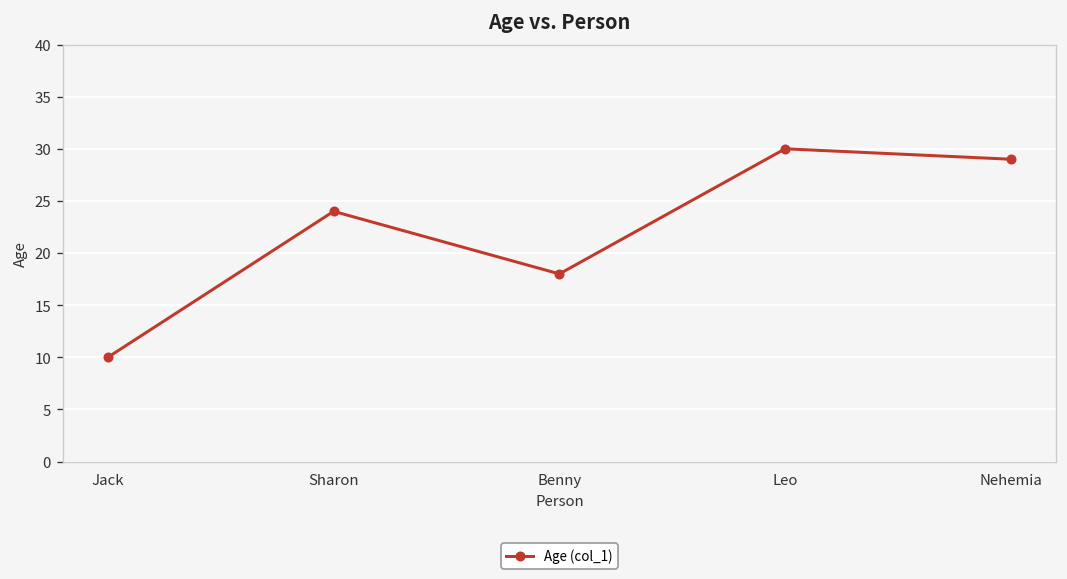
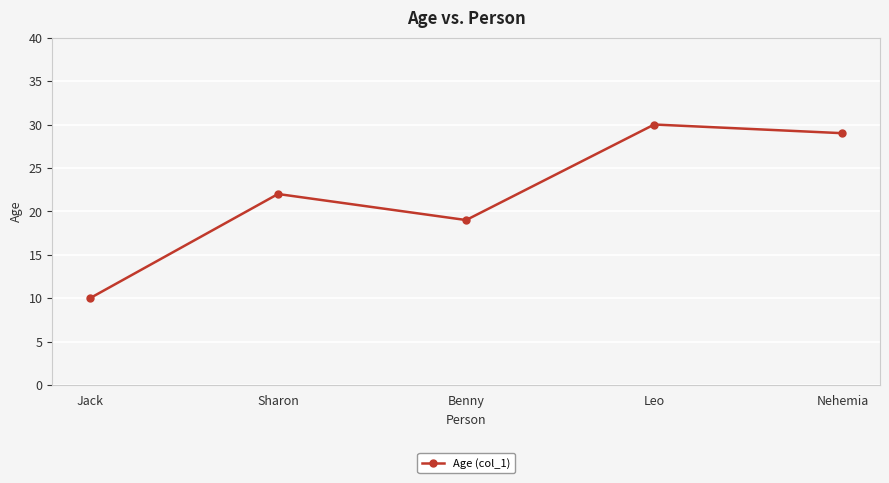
  {
    "Jack": 10,
-   "Sharon": 24,
-   "Benny": 18,
+   "Sharon": 22,
+   "Benny": 19,
    "Leo": 30,
    "Nehemia": 29
  }
